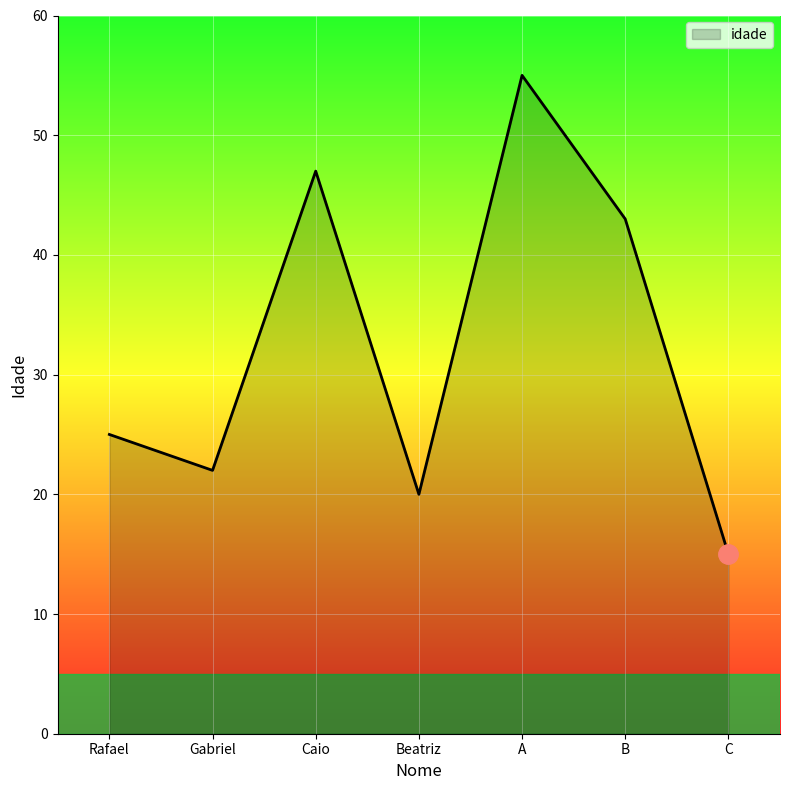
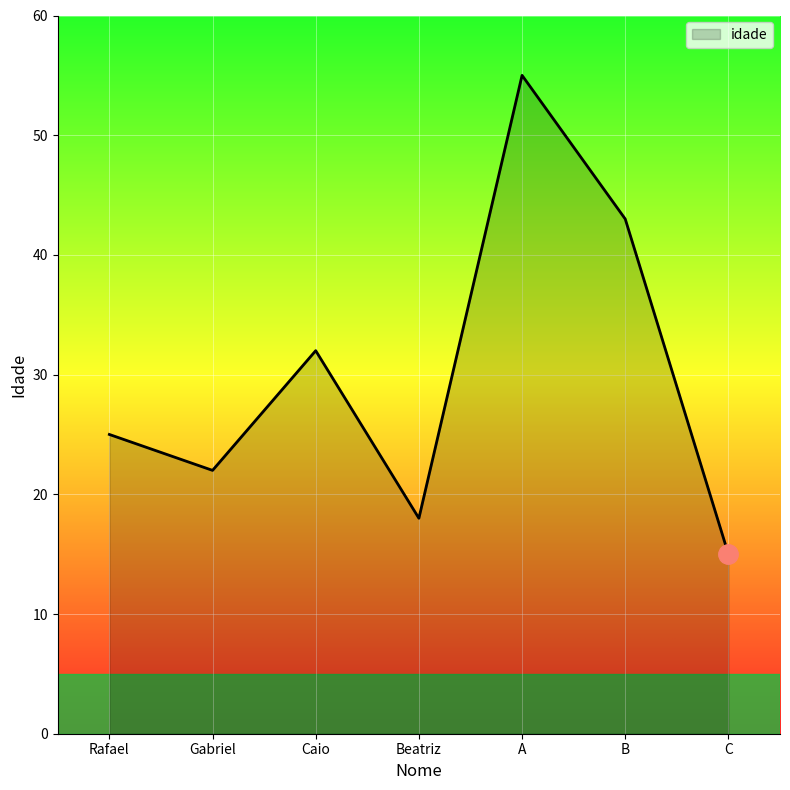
  {
    "idade": {
      "Rafael": 25,
      "Gabriel": 22,
-     "Caio": 47,
-     "Beatriz": 20,
+     "Caio": 32,
+     "Beatriz": 18,
      "A": 55,
      "B": 43
    }
  }
